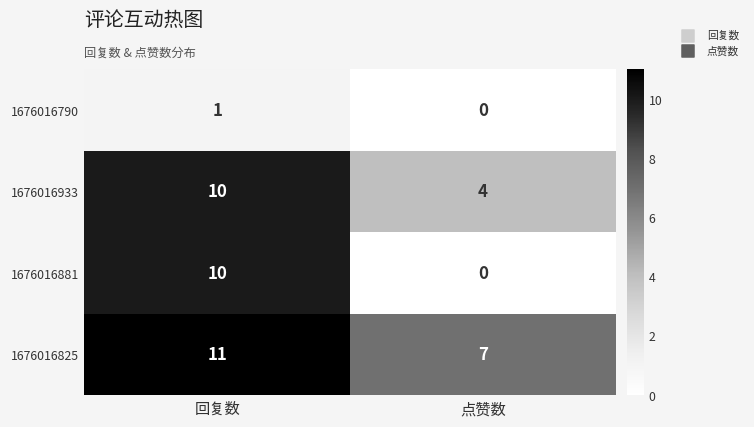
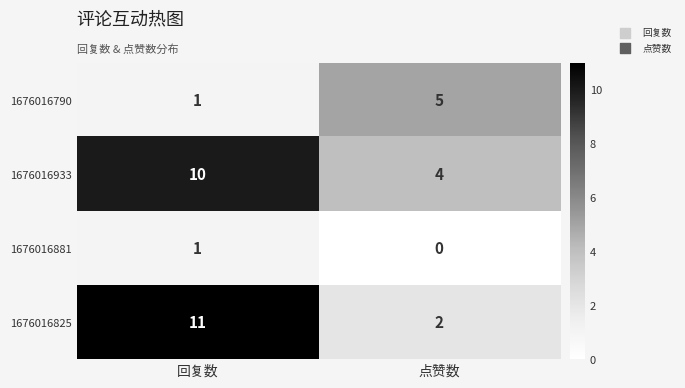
  {
    "1676016790": {
      "回复数": 1,
-     "点赞数": 0
+     "点赞数": 5
    },
    "1676016933": {
      "回复数": 10,
      "点赞数": 4
    },
    "1676016881": {
-     "回复数": 10,
+     "回复数": 1,
      "点赞数": 0
    },
    "1676016825": {
      "回复数": 11,
-     "点赞数": 7
+     "点赞数": 2
    }
  }
